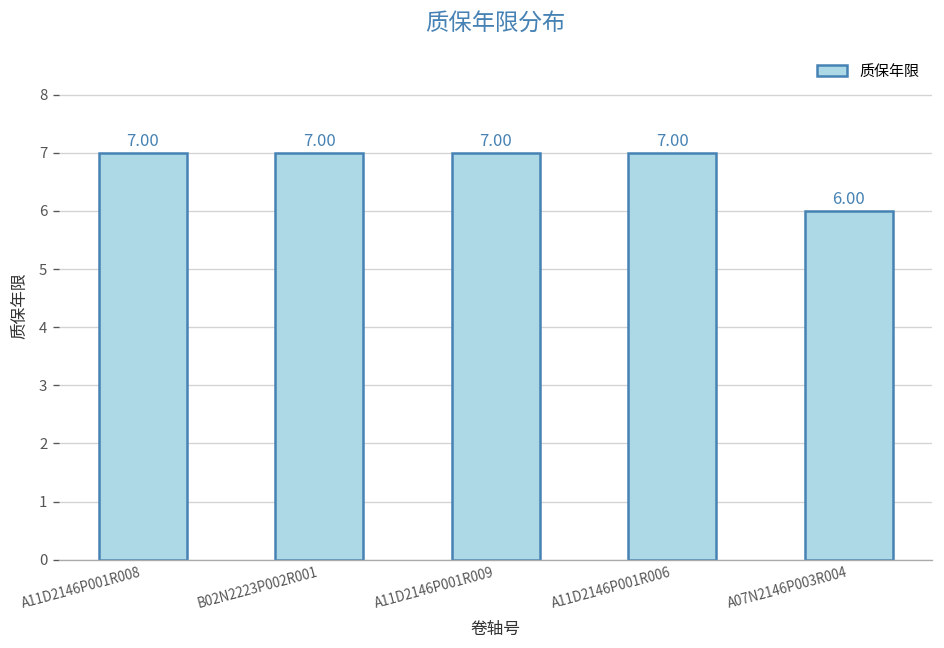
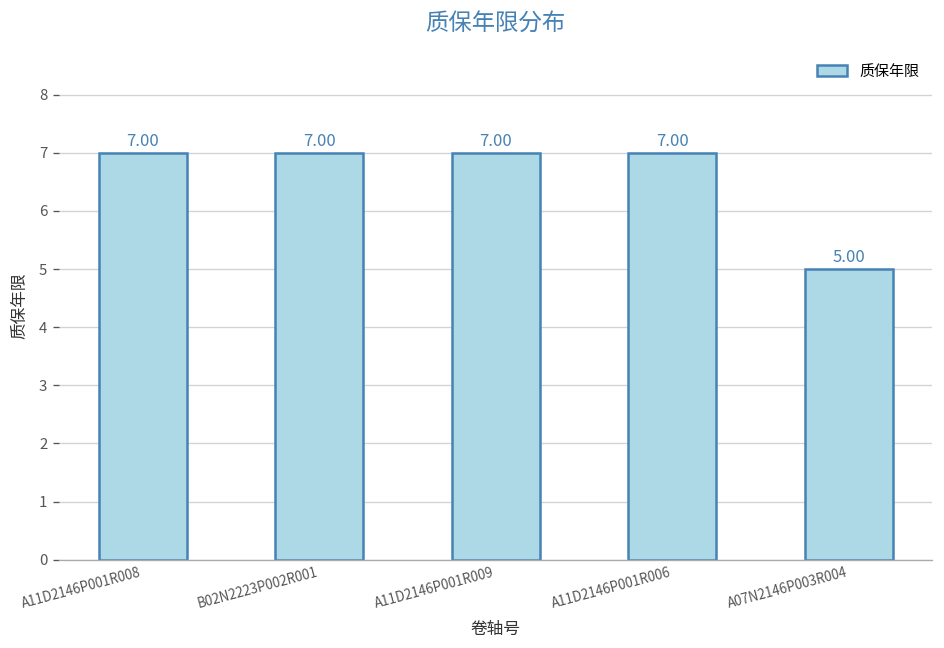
  {
    "A11D2146P001R008": 7.00,
    "B02N2223P002R001": 7.00,
    "A11D2146P001R009": 7.00,
    "A11D2146P001R006": 7.00,
-   "A07N2146P003R004": 6.00
+   "A07N2146P003R004": 5.00
  }
